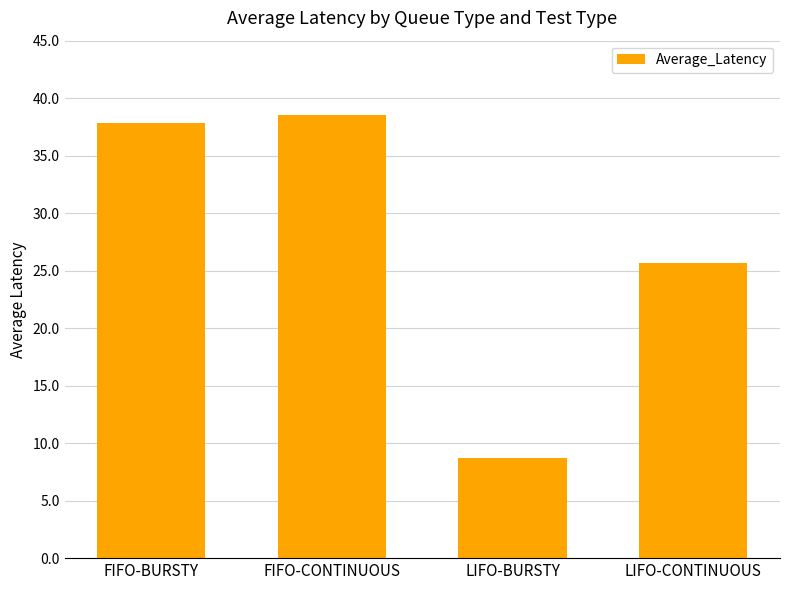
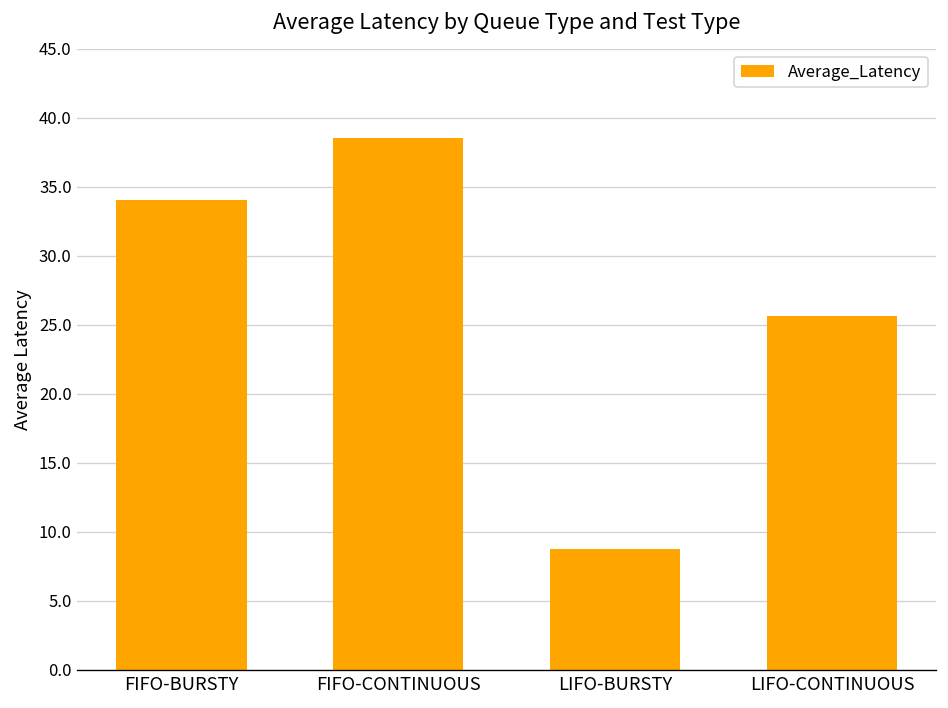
  {
-   "FIFO-BURSTY": 37.8,
+   "FIFO-BURSTY": 34.0,
    "FIFO-CONTINUOUS": 38.5,
    "LIFO-BURSTY": 8.7,
    "LIFO-CONTINUOUS": 25.6
  }
